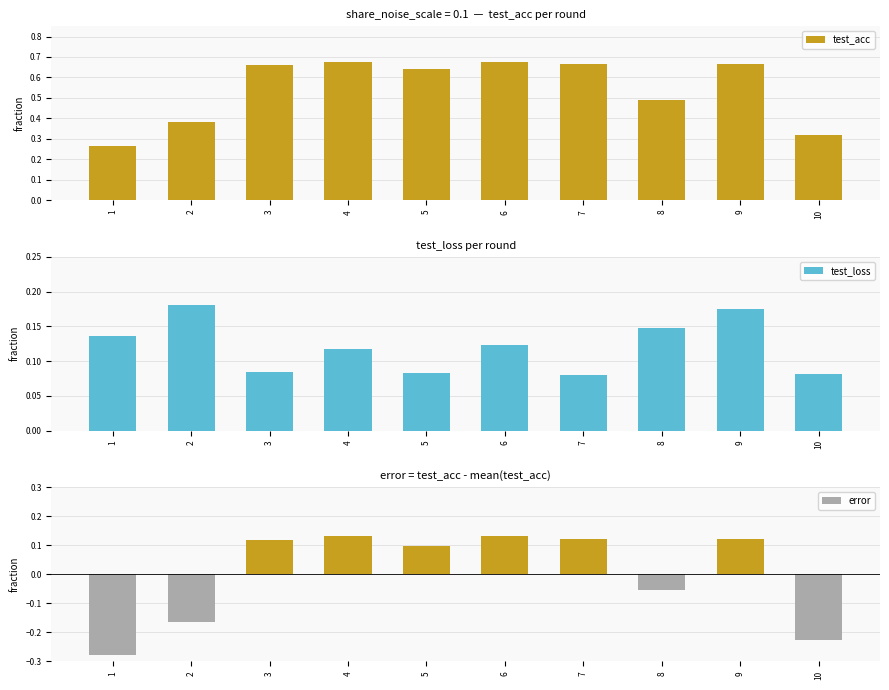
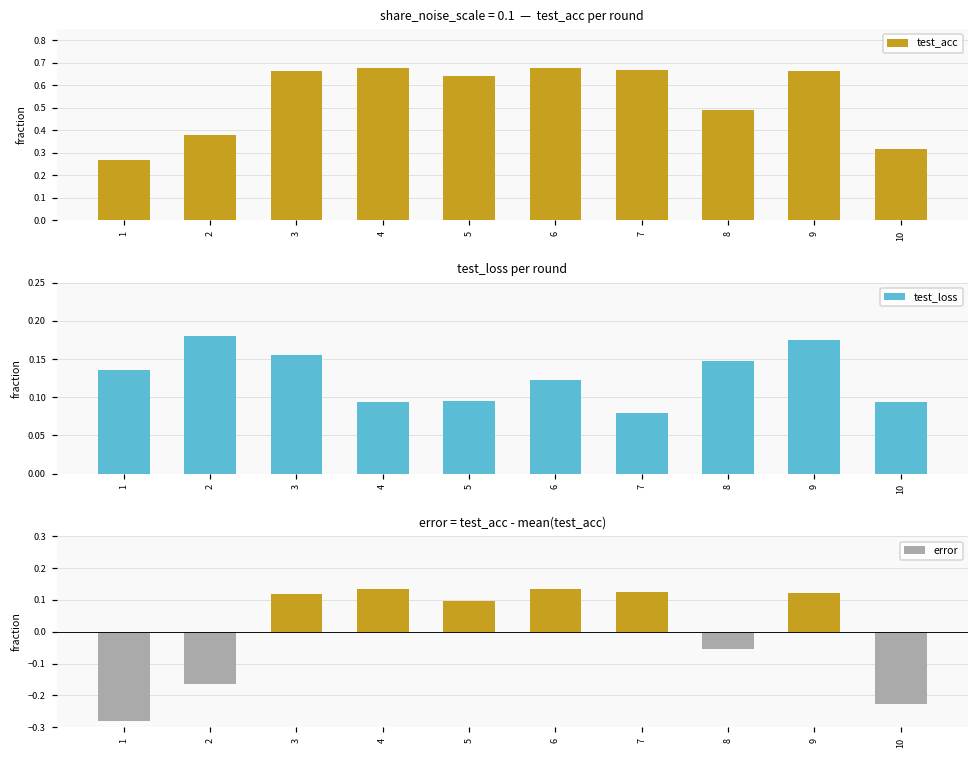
  {
    "share_noise_scale = 0.1 — test_acc per round": {
      "1": 0.26,
      "2": 0.38,
      "3": 0.66,
      "4": 0.68,
      "5": 0.64,
      "6": 0.68,
      "7": 0.67,
      "8": 0.49,
      "9": 0.66,
      "10": 0.32
    },
    "test_loss per round": {
      "1": 0.14,
      "2": 0.18,
-     "3": 0.08,
-     "4": 0.12,
-     "5": 0.08,
+     "3": 0.16,
+     "4": 0.09,
+     "5": 0.10,
      "6": 0.12,
      "7": 0.08,
      "8": 0.15,
      "9": 0.17,
-     "10": 0.08
+     "10": 0.09
    },
    "error = test_acc - mean(test_acc)": {
      "1": -0.28,
      "2": -0.16,
      "3": 0.12,
      "4": 0.13,
      "5": 0.10,
      "6": 0.13,
      "7": 0.12,
      "8": -0.05,
      "9": 0.12,
      "10": -0.23
    }
  }
